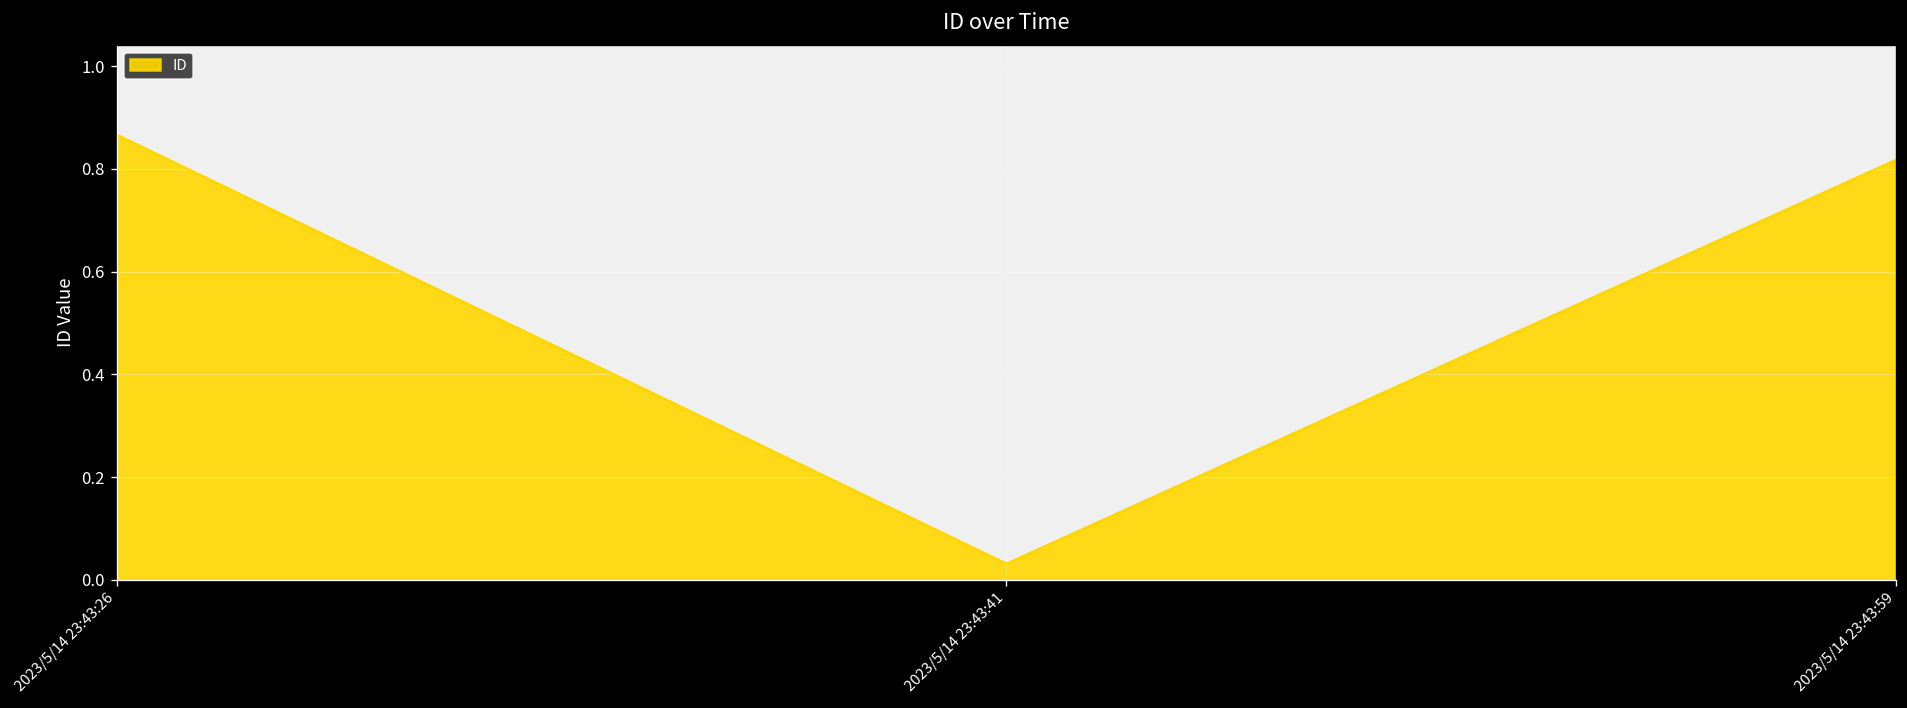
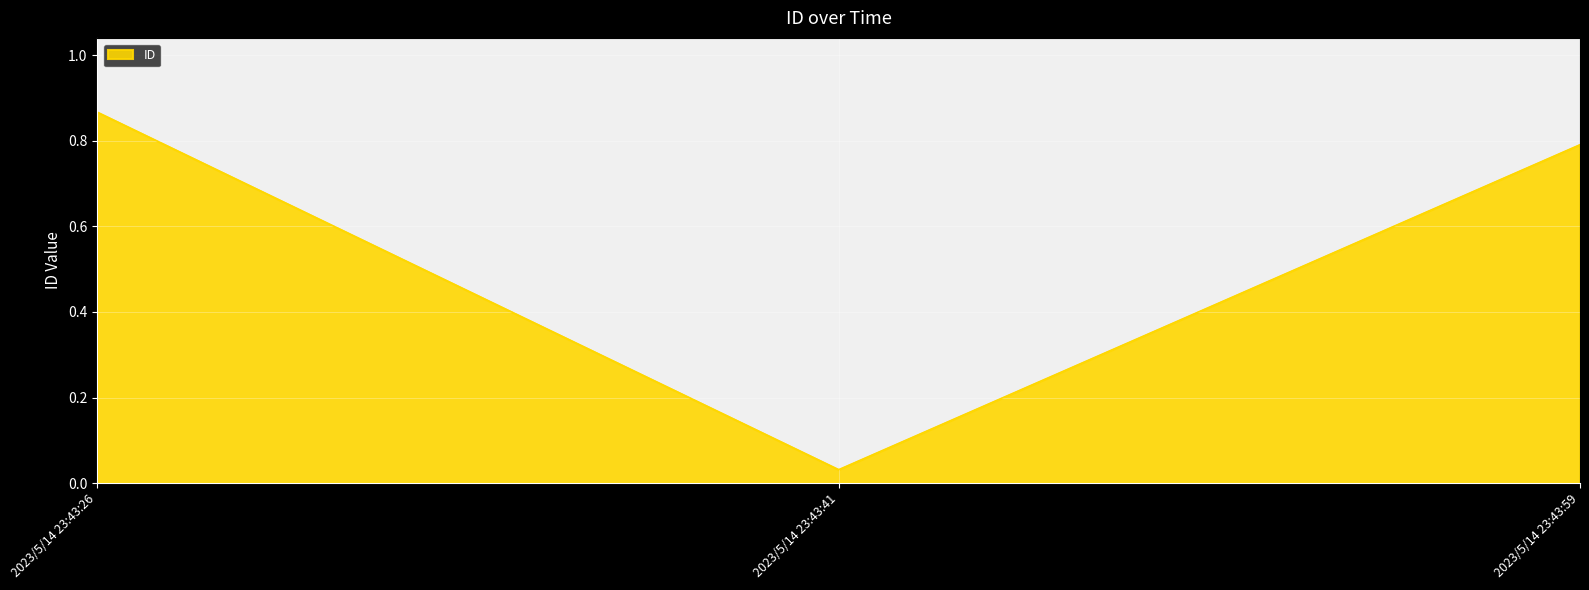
  {
    "2023/5/14 23:43:26": 0.87,
    "2023/5/14 23:43:41": 0.03,
-   "2023/5/14 23:43:59": 0.82
+   "2023/5/14 23:43:59": 0.79
  }
